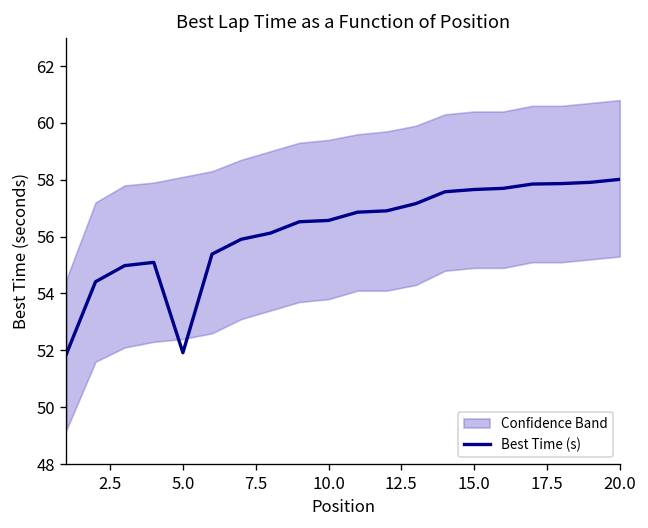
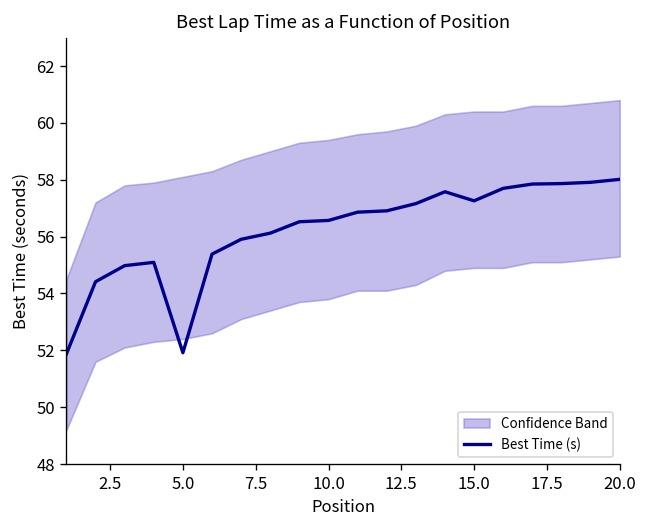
  {
    "Best Time (s)": {
      "5.0": 51.9,
      "10.0": 56.6,
-     "15.0": 57.7,
+     "15.0": 57.3,
      "20.0": 58.0
    }
  }
